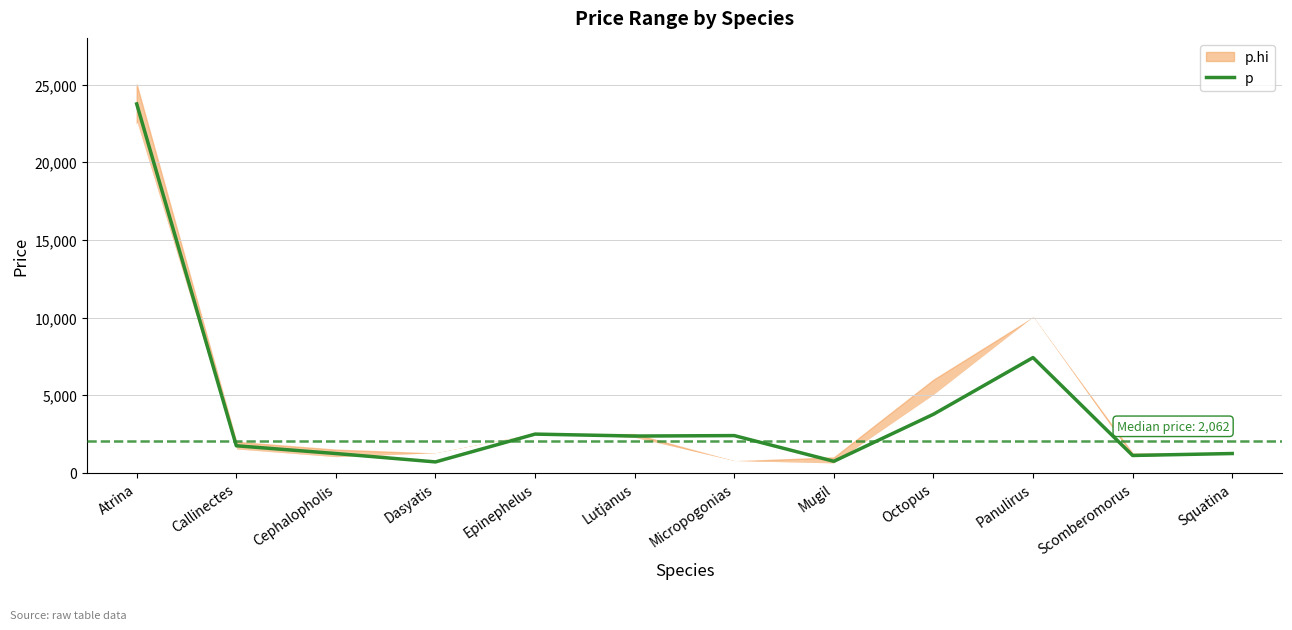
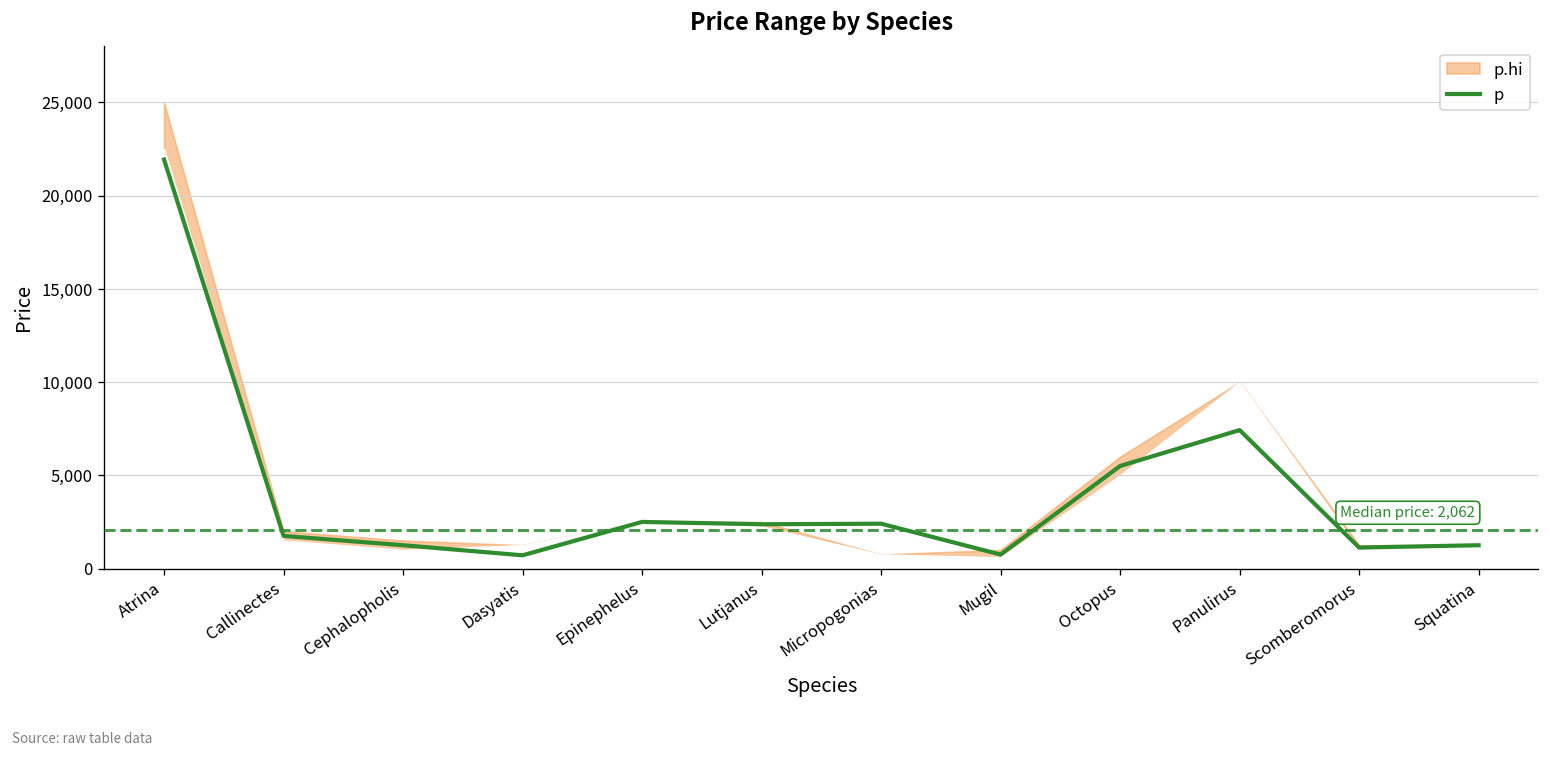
  {
    "p": {
-     "Atrina": "23,800",
+     "Atrina": "21,900",
      "Callinectes": "1,800",
      "Cephalopholis": "1,300",
      "Dasyatis": "700",
      "Micropogonias": "2,400",
-     "Octopus": "3,800",
+     "Octopus": "5,500",
      "Panulirus": "7,400"
    }
  }
